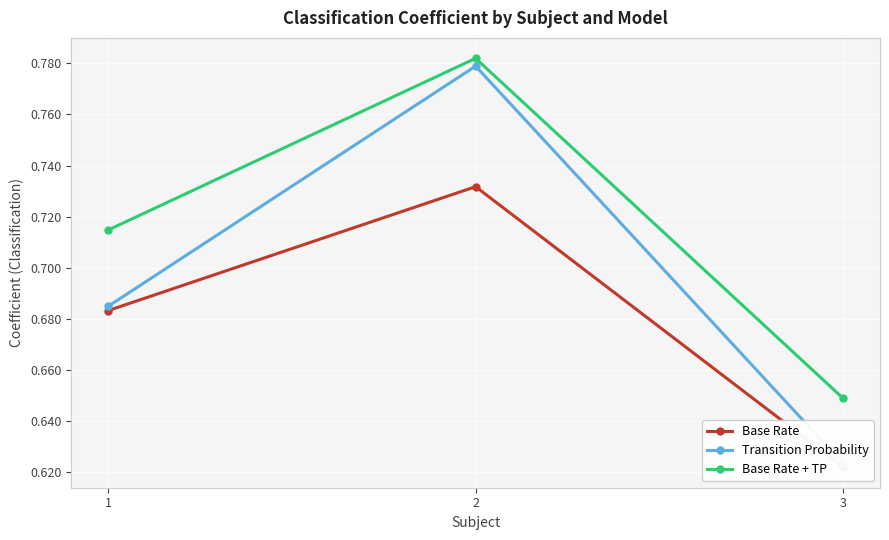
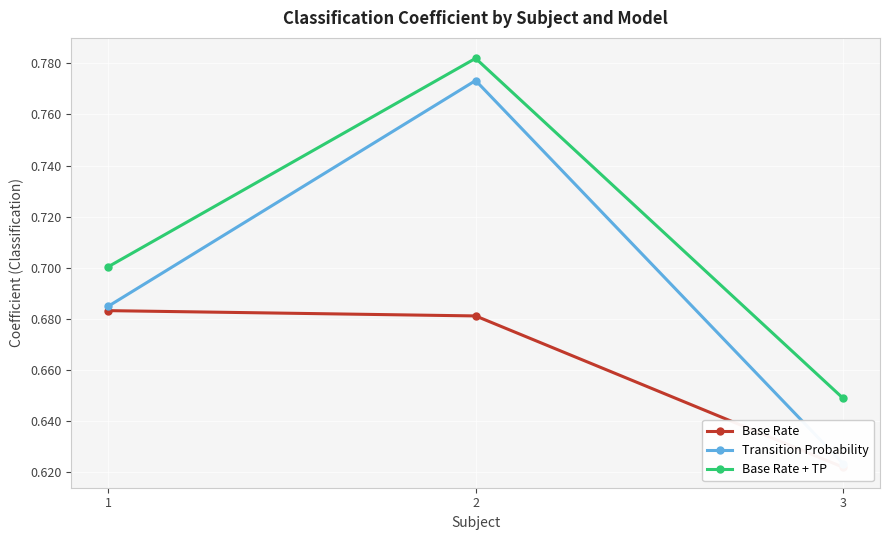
  {
    "Base Rate": {
      "1": 0.683,
-     "2": 0.732
+     "2": 0.681
    },
    "Transition Probability": {
      "1": 0.685,
-     "2": 0.779
+     "2": 0.773
    },
    "Base Rate + TP": {
-     "1": 0.715,
+     "1": 0.700,
      "2": 0.782,
      "3": 0.649
    }
  }
